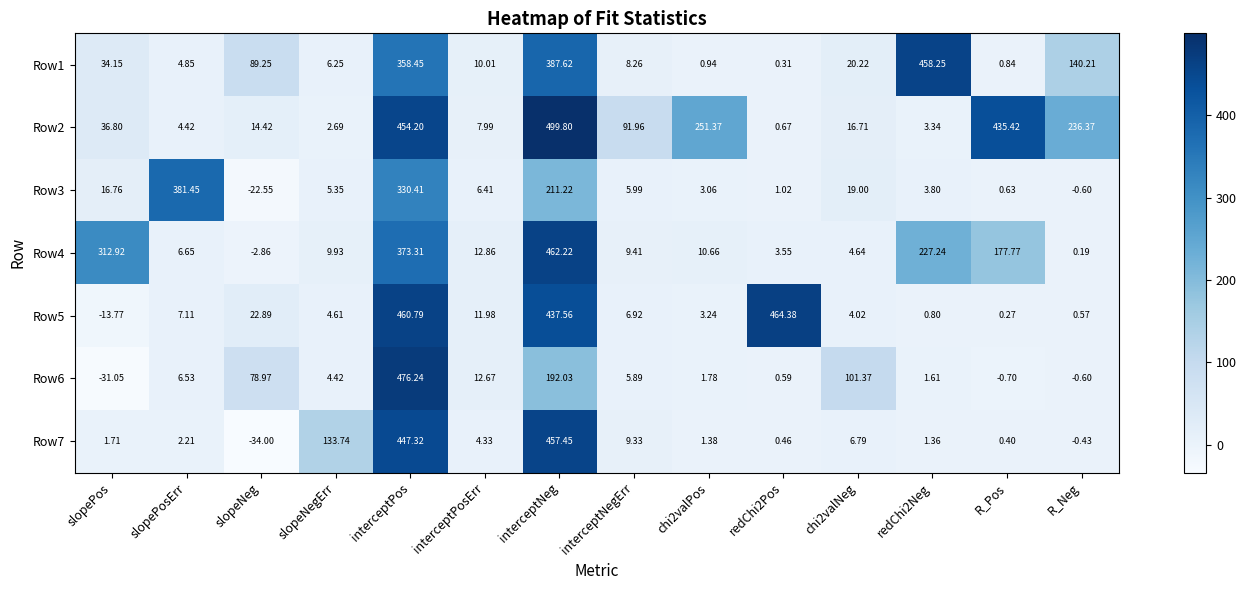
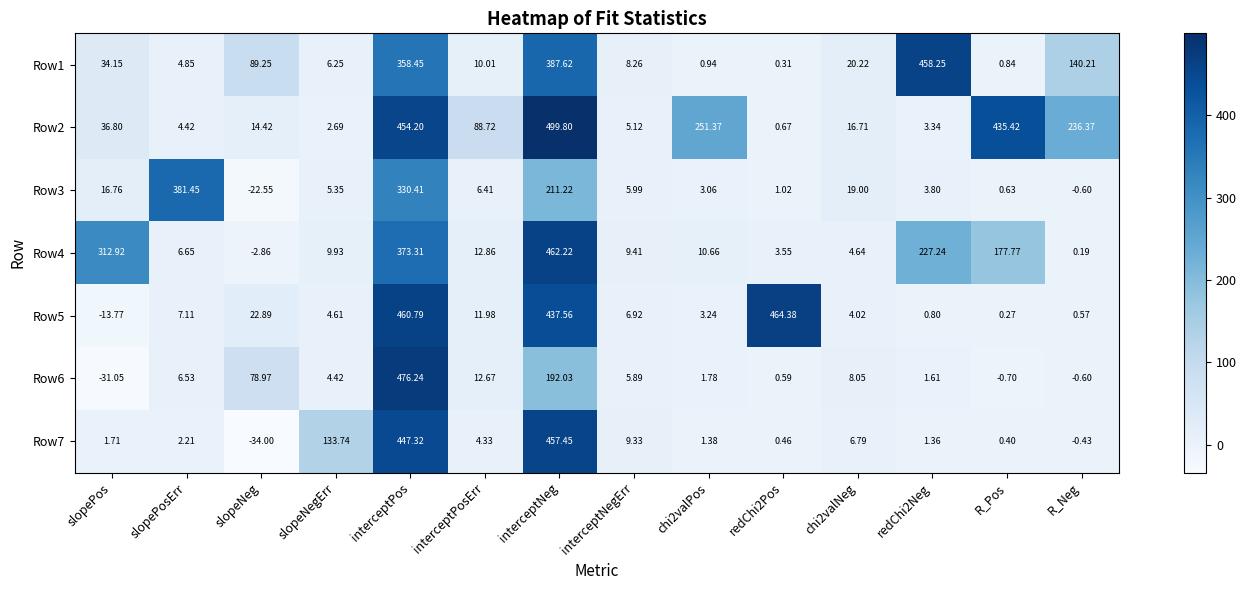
  {
    "Row1": {
      "slopePos": 34.15,
      "slopePosErr": 4.85,
      "slopeNeg": 89.25,
      "slopeNegErr": 6.25,
      "interceptPos": 358.45,
      "interceptPosErr": 10.01,
      "interceptNeg": 387.62,
      "interceptNegErr": 8.26,
      "chi2valPos": 0.94,
      "redChi2Pos": 0.31,
      "chi2valNeg": 20.22,
      "redChi2Neg": 458.25,
      "R_Pos": 0.84,
      "R_Neg": 140.21
    },
    "Row2": {
      "slopePos": 36.80,
      "slopePosErr": 4.42,
      "slopeNeg": 14.42,
      "slopeNegErr": 2.69,
      "interceptPos": 454.20,
-     "interceptPosErr": 7.99,
+     "interceptPosErr": 88.72,
      "interceptNeg": 499.80,
-     "interceptNegErr": 91.96,
+     "interceptNegErr": 5.12,
      "chi2valPos": 251.37,
      "redChi2Pos": 0.67,
      "chi2valNeg": 16.71,
      "redChi2Neg": 3.34,
      "R_Pos": 435.42,
      "R_Neg": 236.37
    },
    "Row3": {
      "slopePos": 16.76,
      "slopePosErr": 381.45,
      "slopeNeg": -22.55,
      "slopeNegErr": 5.35,
      "interceptPos": 330.41,
      "interceptPosErr": 6.41,
      "interceptNeg": 211.22,
      "interceptNegErr": 5.99,
      "chi2valPos": 3.06,
      "redChi2Pos": 1.02,
      "chi2valNeg": 19.00,
      "redChi2Neg": 3.80,
      "R_Pos": 0.63,
      "R_Neg": -0.60
    },
    "Row4": {
      "slopePos": 312.92,
      "slopePosErr": 6.65,
      "slopeNeg": -2.86,
      "slopeNegErr": 9.93,
      "interceptPos": 373.31,
      "interceptPosErr": 12.86,
      "interceptNeg": 462.22,
      "interceptNegErr": 9.41,
      "chi2valPos": 10.66,
      "redChi2Pos": 3.55,
      "chi2valNeg": 4.64,
      "redChi2Neg": 227.24,
      "R_Pos": 177.77,
      "R_Neg": 0.19
    },
    "Row5": {
      "slopePos": -13.77,
      "slopePosErr": 7.11,
      "slopeNeg": 22.89,
      "slopeNegErr": 4.61,
      "interceptPos": 460.79,
      "interceptPosErr": 11.98,
      "interceptNeg": 437.56,
      "interceptNegErr": 6.92,
      "chi2valPos": 3.24,
      "redChi2Pos": 464.38,
      "chi2valNeg": 4.02,
      "redChi2Neg": 0.80,
      "R_Pos": 0.27,
      "R_Neg": 0.57
    },
    "Row6": {
      "slopePos": -31.05,
      "slopePosErr": 6.53,
      "slopeNeg": 78.97,
      "slopeNegErr": 4.42,
      "interceptPos": 476.24,
      "interceptPosErr": 12.67,
      "interceptNeg": 192.03,
      "interceptNegErr": 5.89,
      "chi2valPos": 1.78,
      "redChi2Pos": 0.59,
-     "chi2valNeg": 101.37,
+     "chi2valNeg": 8.05,
      "redChi2Neg": 1.61,
      "R_Pos": -0.70,
      "R_Neg": -0.60
    },
    "Row7": {
      "slopePos": 1.71,
      "slopePosErr": 2.21,
      "slopeNeg": -34.00,
      "slopeNegErr": 133.74,
      "interceptPos": 447.32,
      "interceptPosErr": 4.33,
      "interceptNeg": 457.45,
      "interceptNegErr": 9.33,
      "chi2valPos": 1.38,
      "redChi2Pos": 0.46,
      "chi2valNeg": 6.79,
      "redChi2Neg": 1.36,
      "R_Pos": 0.40,
      "R_Neg": -0.43
    }
  }
